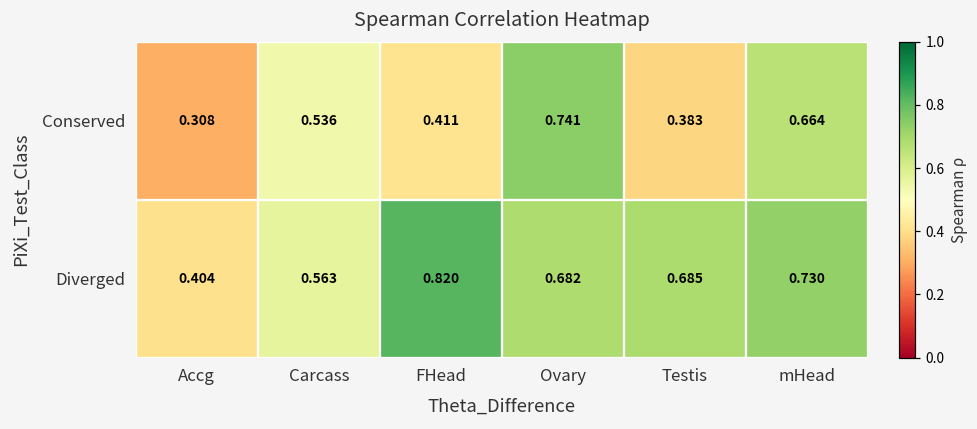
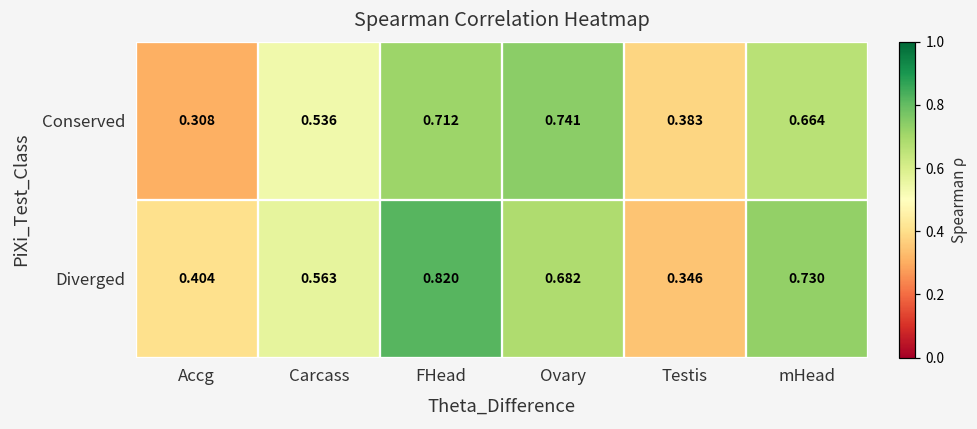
  {
    "Conserved": {
      "Accg": 0.308,
      "Carcass": 0.536,
-     "FHead": 0.411,
+     "FHead": 0.712,
      "Ovary": 0.741,
      "Testis": 0.383,
      "mHead": 0.664
    },
    "Diverged": {
      "Accg": 0.404,
      "Carcass": 0.563,
      "FHead": 0.820,
      "Ovary": 0.682,
-     "Testis": 0.685,
+     "Testis": 0.346,
      "mHead": 0.730
    }
  }
